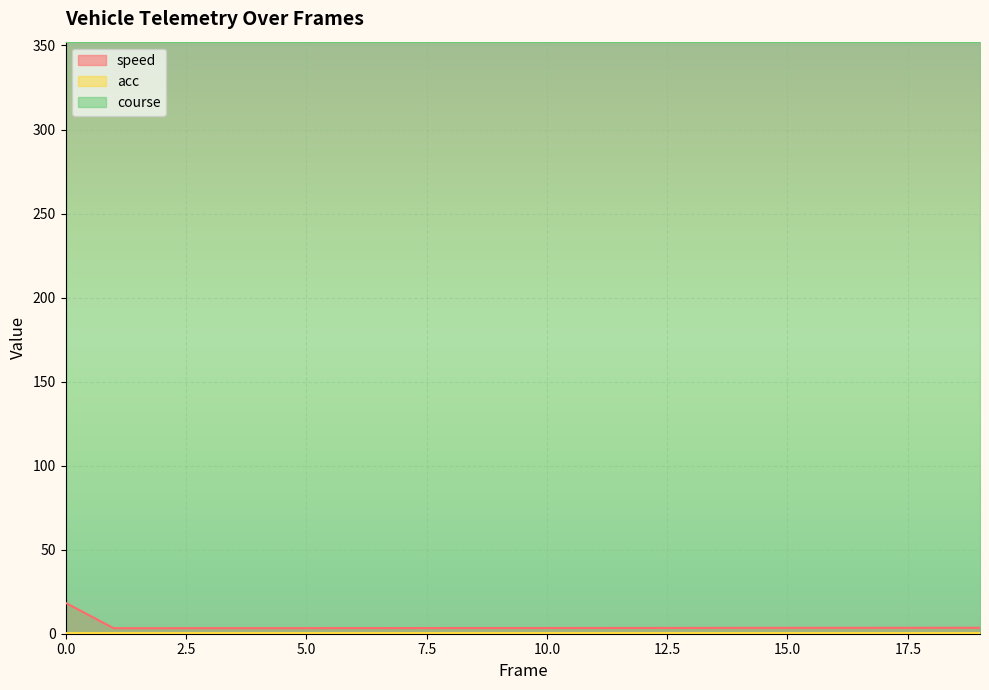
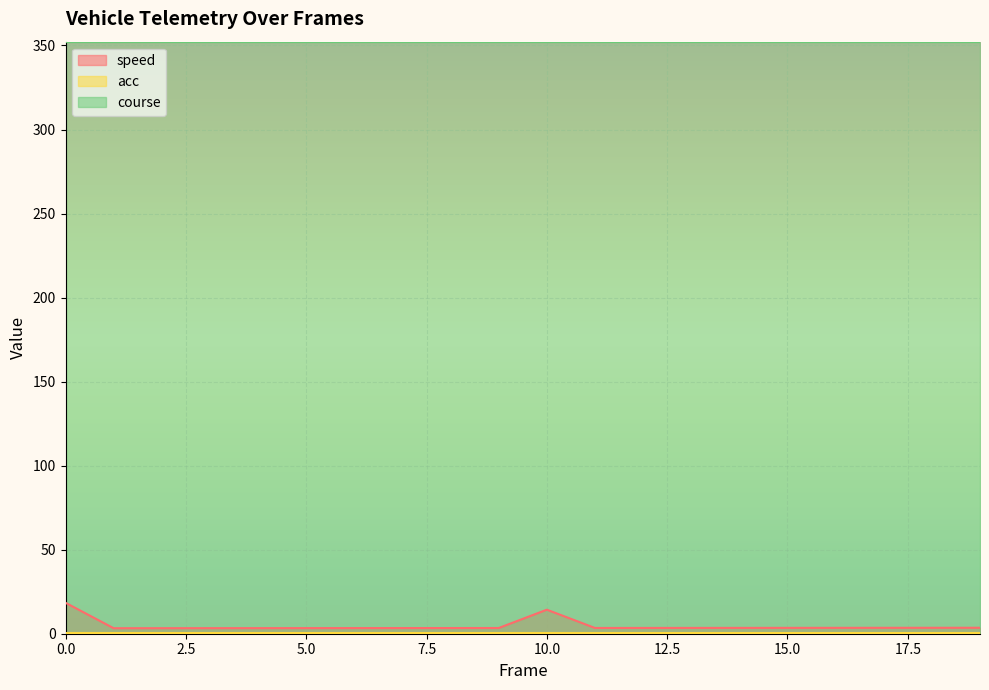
  {
    "speed": {
      "0.0": 18,
      "5.0": 3,
-     "10.0": 3,
+     "10.0": 14,
      "15.0": 3
    },
    "acc": {
      "0.0": 0,
      "5.0": 0,
      "10.0": 0,
      "15.0": 0
    },
    "course": {
      "0.0": 352,
      "5.0": 352,
      "10.0": 352,
      "15.0": 352
    }
  }
